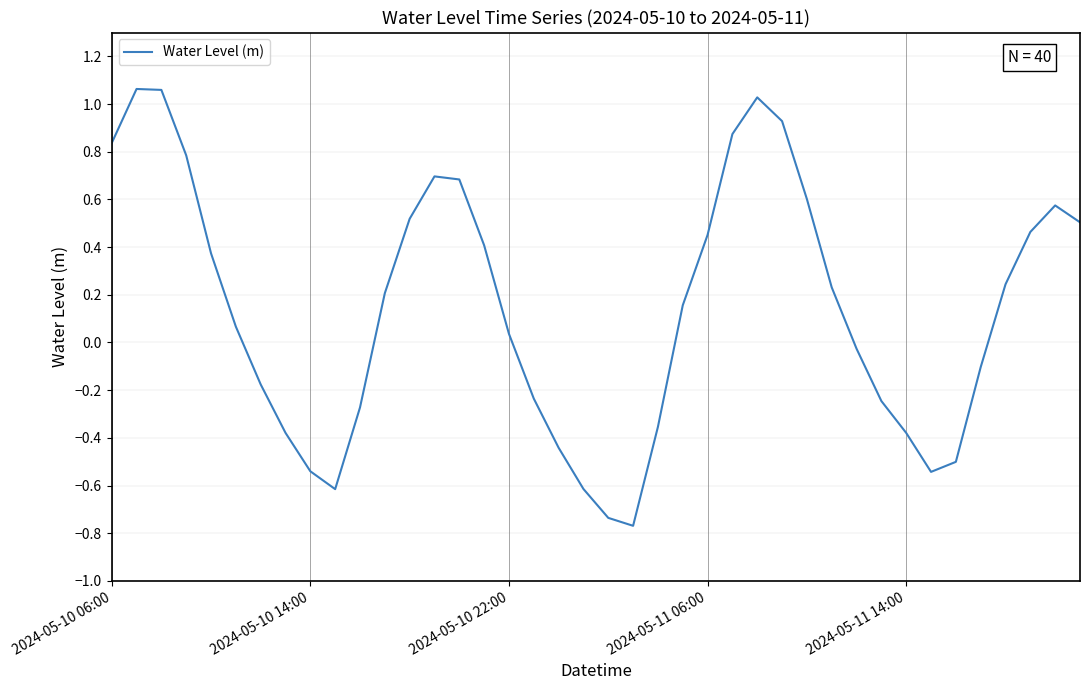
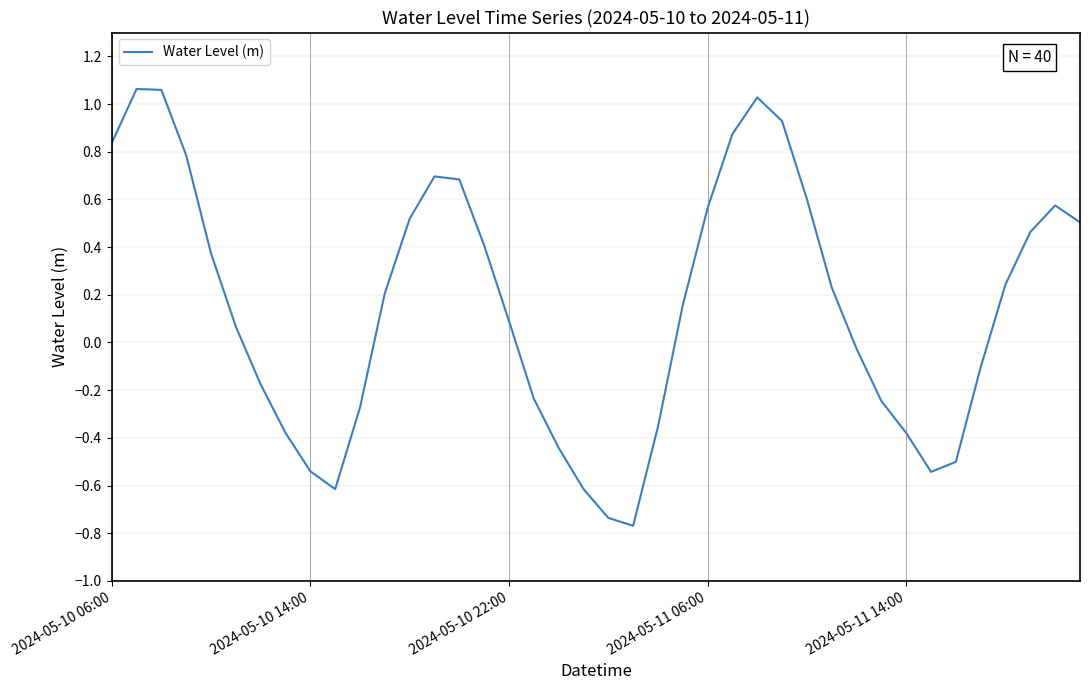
  {
    "2024-05-10 06:00": 0.84,
    "2024-05-10 14:00": -0.54,
-   "2024-05-10 22:00": 0.04,
-   "2024-05-11 06:00": 0.45,
+   "2024-05-10 22:00": 0.09,
+   "2024-05-11 06:00": 0.56,
    "2024-05-11 14:00": -0.38
  }
